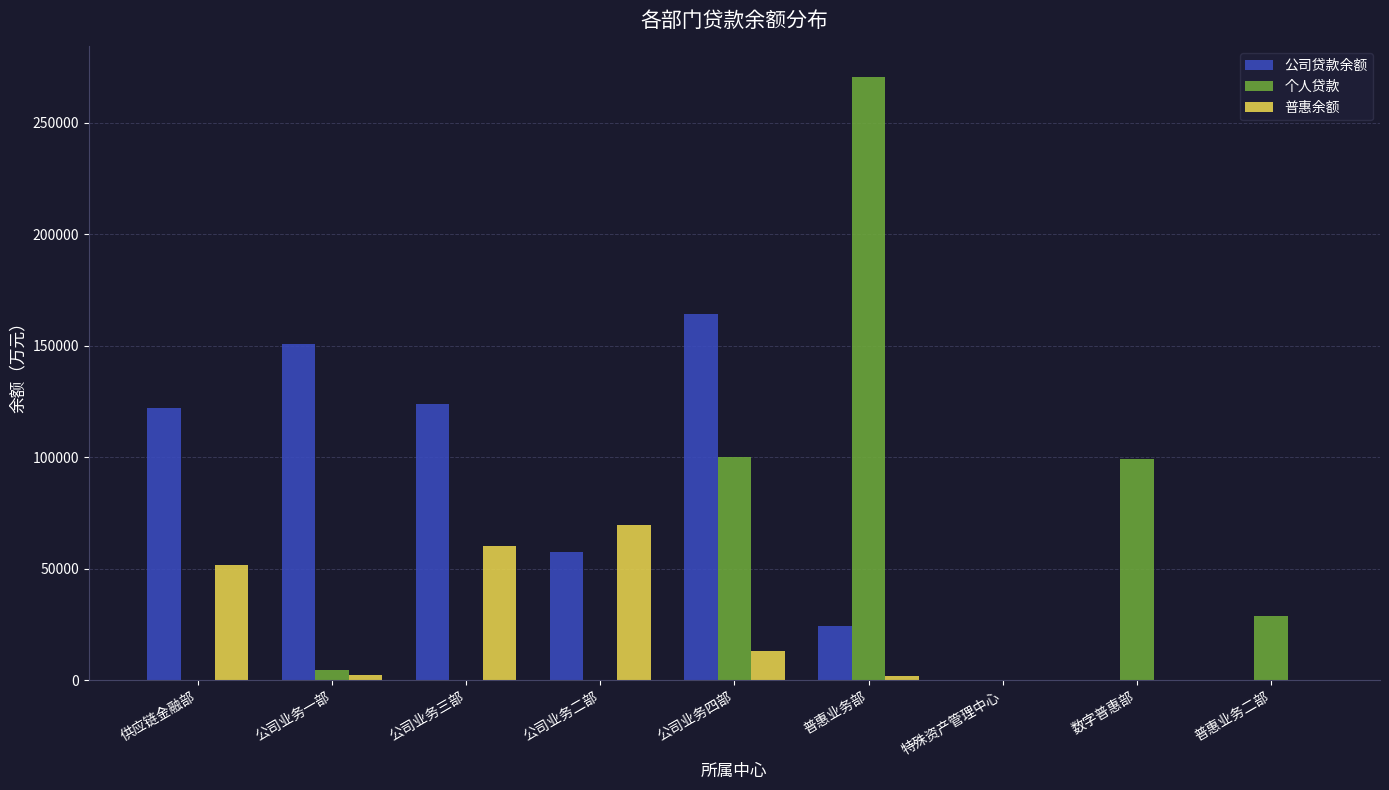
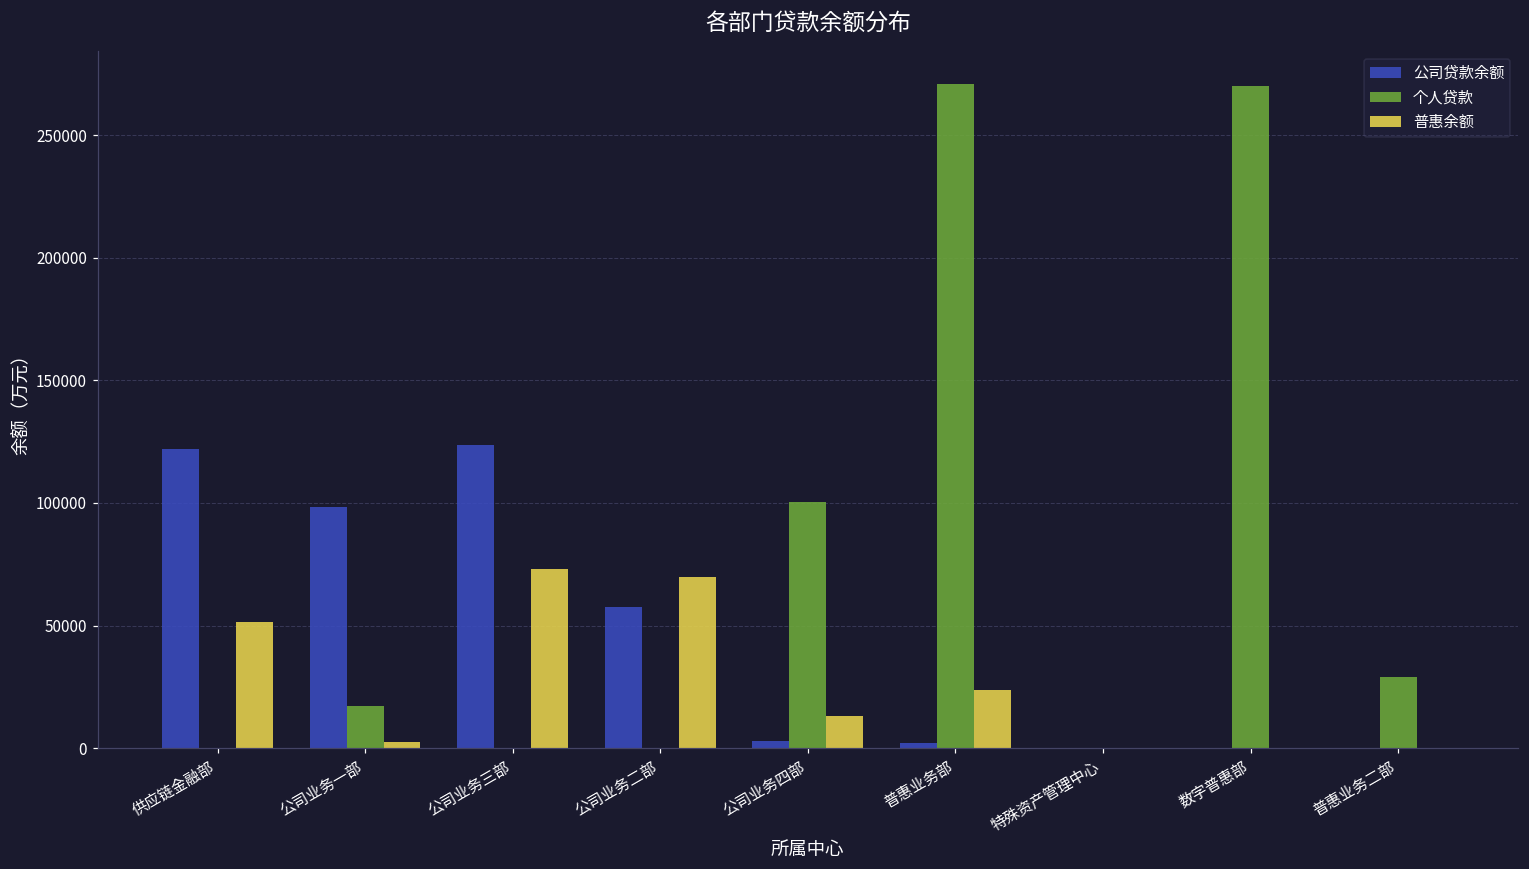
  {
    "公司贷款余额": {
      "供应链金融部": 122000,
-     "公司业务一部": 151000,
+     "公司业务一部": 98000,
      "公司业务三部": 124000,
      "公司业务二部": 58000,
-     "公司业务四部": 164000,
-     "普惠业务部": 24000,
+     "公司业务四部": 3000,
+     "普惠业务部": 2000,
      "特殊资产管理中心": 0,
      "数字普惠部": 0,
      "普惠业务二部": 0
    },
    "个人贷款": {
      "供应链金融部": 0,
-     "公司业务一部": 5000,
+     "公司业务一部": 17000,
      "公司业务二部": 0,
      "公司业务四部": 100000,
      "普惠业务部": 271000,
      "特殊资产管理中心": 0,
-     "数字普惠部": 99000,
+     "数字普惠部": 270000,
      "普惠业务二部": 29000
    },
    "普惠余额": {
      "供应链金融部": 51000,
      "公司业务一部": 2000,
-     "公司业务三部": 60000,
+     "公司业务三部": 73000,
      "公司业务二部": 70000,
      "公司业务四部": 13000,
-     "普惠业务部": 2000,
+     "普惠业务部": 24000,
      "特殊资产管理中心": 0,
      "数字普惠部": 0,
      "普惠业务二部": 0
    }
  }
